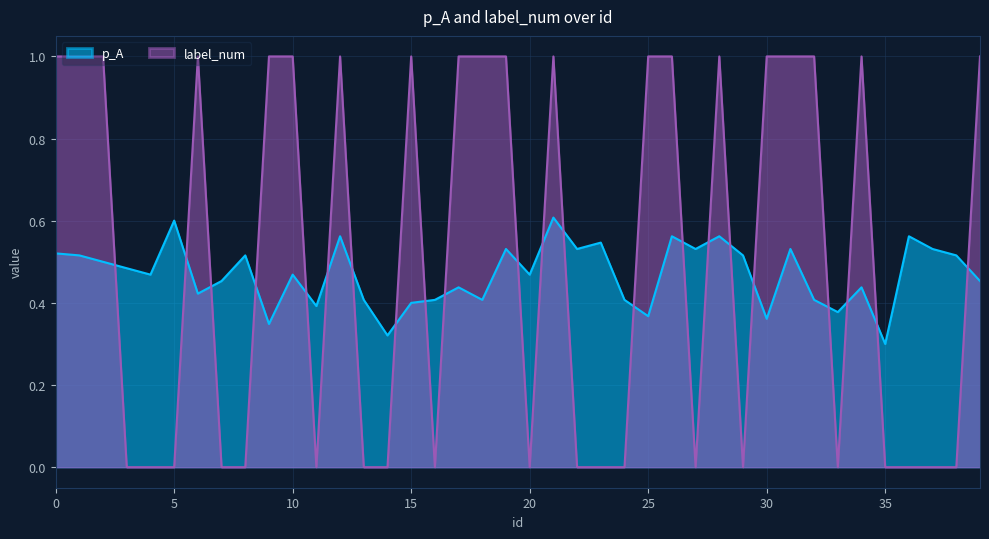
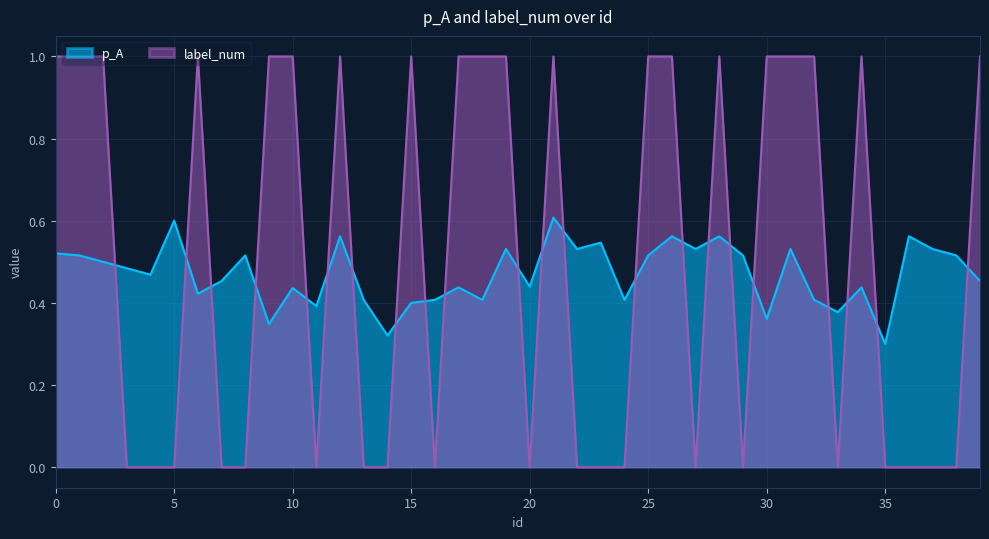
  {
    "p_A": {
      "0": 0.52,
      "5": 0.60,
-     "10": 0.47,
+     "10": 0.44,
      "15": 0.40,
-     "20": 0.47,
-     "25": 0.37,
+     "20": 0.44,
+     "25": 0.52,
      "30": 0.36,
      "35": 0.30
    },
    "label_num": {
      "0": 1.00,
      "5": 0.00,
      "10": 1.00,
      "15": 1.00,
      "20": 0.00,
      "25": 1.00,
      "30": 1.00,
      "35": 0.00
    }
  }
